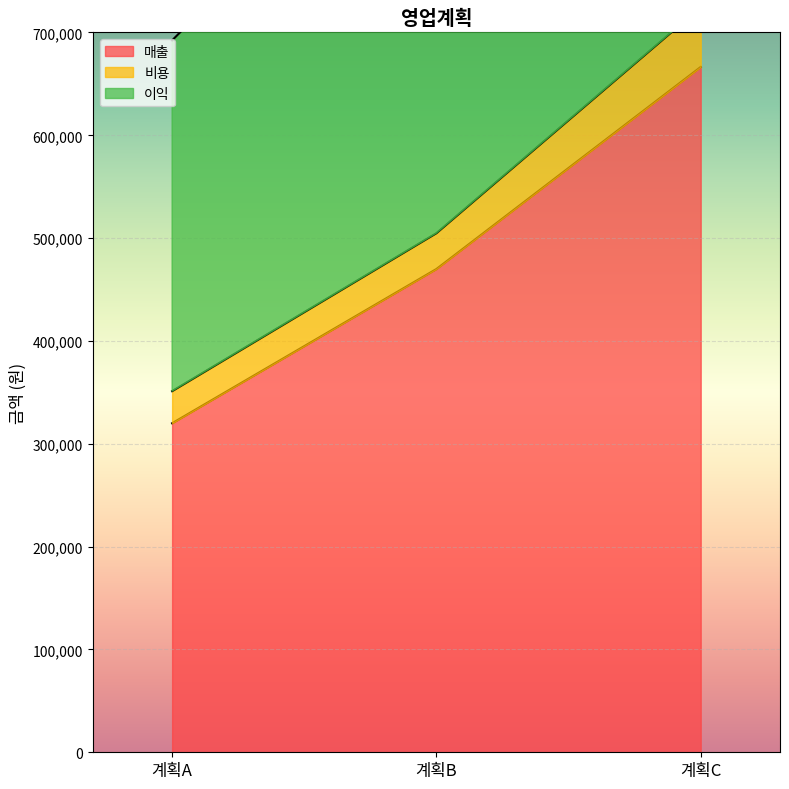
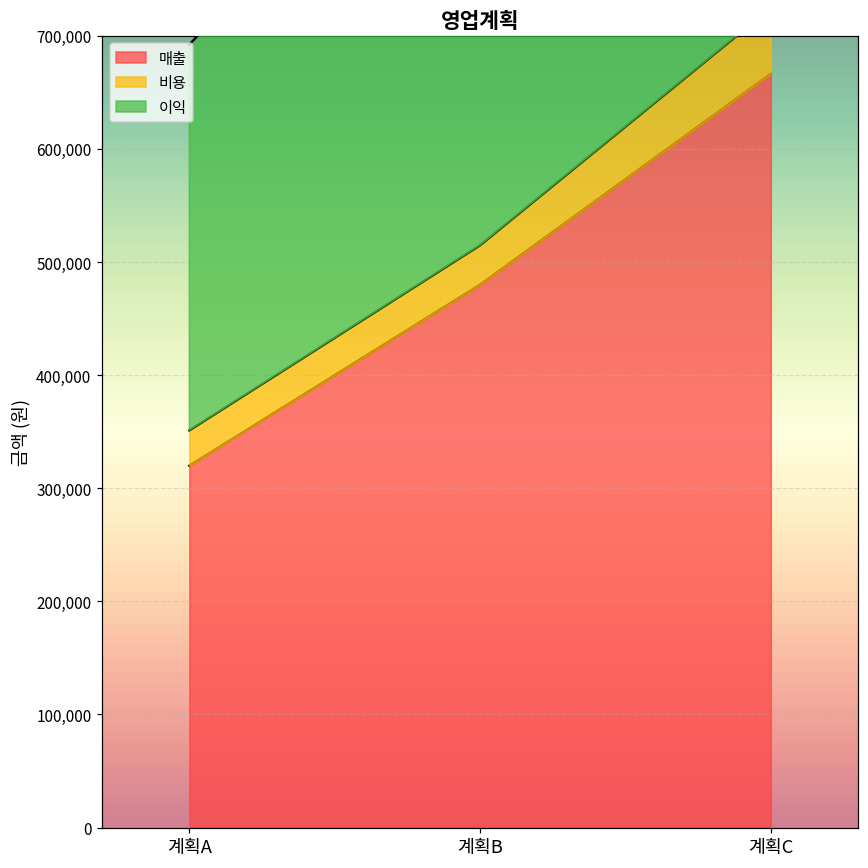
  {
    "매출": {
      "계획A": "320,000",
-     "계획B": "470,000",
+     "계획B": "480,000",
      "계획C": "666,000"
    },
    "비용": {
      "계획A": "31,000",
      "계획B": "35,000"
    }
  }
